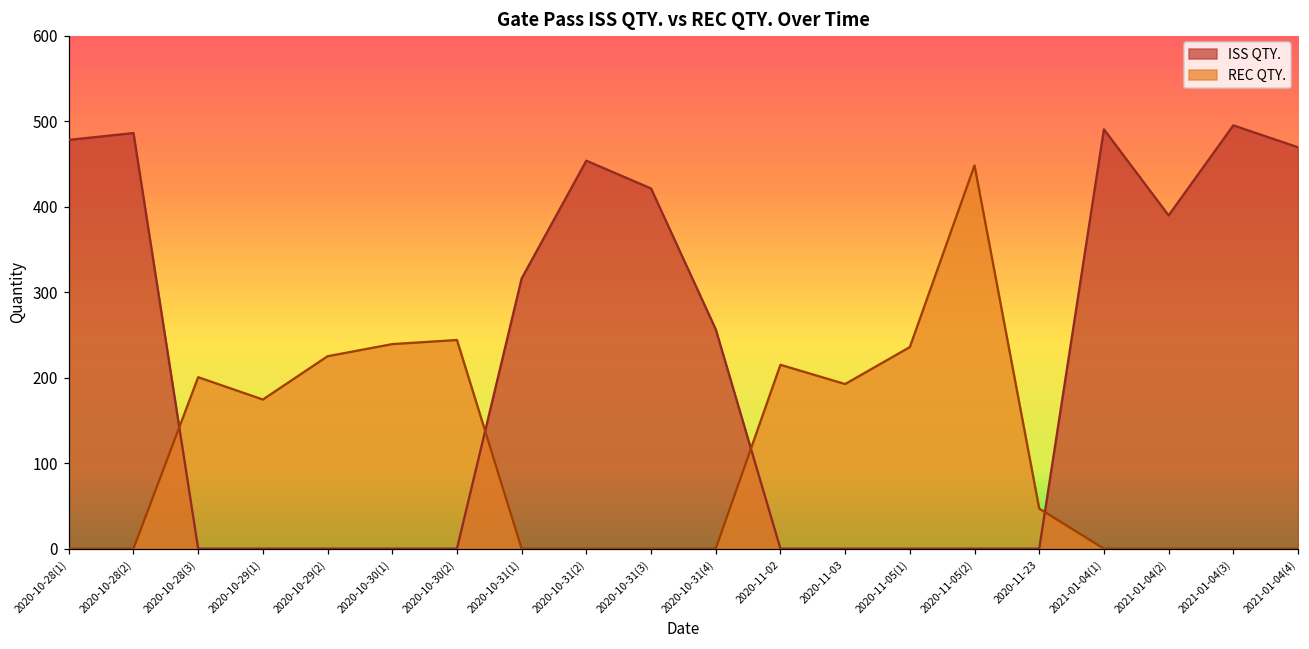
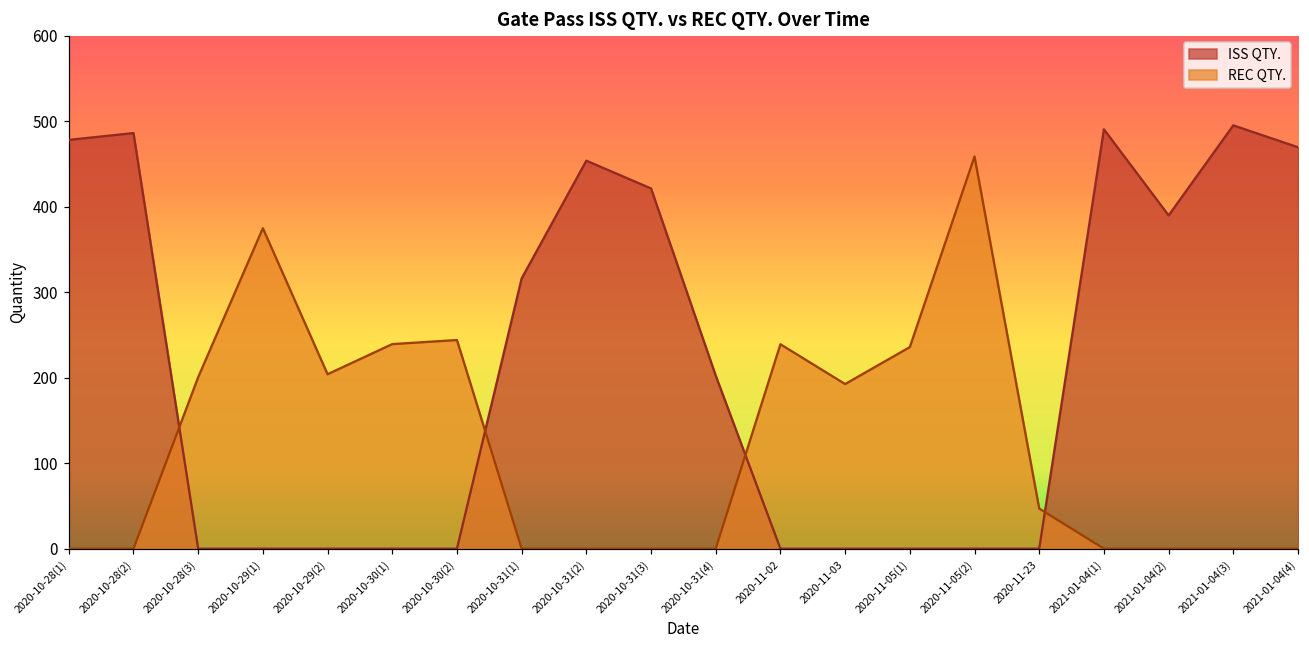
  {
    "ISS QTY.": {
      "2020-10-28(1)": 480,
      "2020-10-28(2)": 490,
      "2020-10-28(3)": 0,
      "2020-10-29(1)": 0,
      "2020-10-29(2)": 0,
      "2020-10-30(1)": 0,
      "2020-10-30(2)": 0,
      "2020-10-31(1)": 320,
      "2020-10-31(2)": 450,
      "2020-10-31(3)": 420,
-     "2020-10-31(4)": 260,
+     "2020-10-31(4)": 200,
      "2020-11-02": 0,
      "2020-11-03": 0,
      "2020-11-05(1)": 0,
      "2020-11-05(2)": 0,
      "2020-11-23": 0,
      "2021-01-04(1)": 490,
      "2021-01-04(2)": 390,
      "2021-01-04(3)": 500,
      "2021-01-04(4)": 470
    },
    "REC QTY.": {
      "2020-10-28(1)": 0,
      "2020-10-28(2)": 0,
      "2020-10-28(3)": 200,
-     "2020-10-29(1)": 170,
-     "2020-10-29(2)": 230,
+     "2020-10-29(1)": 370,
+     "2020-10-29(2)": 200,
      "2020-10-30(1)": 240,
      "2020-10-30(2)": 240,
      "2020-10-31(1)": 0,
      "2020-10-31(2)": 0,
      "2020-10-31(3)": 0,
      "2020-10-31(4)": 0,
-     "2020-11-02": 220,
+     "2020-11-02": 240,
      "2020-11-03": 190,
      "2020-11-05(1)": 240,
-     "2020-11-05(2)": 450,
+     "2020-11-05(2)": 460,
      "2020-11-23": 50,
      "2021-01-04(1)": 0,
      "2021-01-04(2)": 0,
      "2021-01-04(3)": 0,
      "2021-01-04(4)": 0
    }
  }
